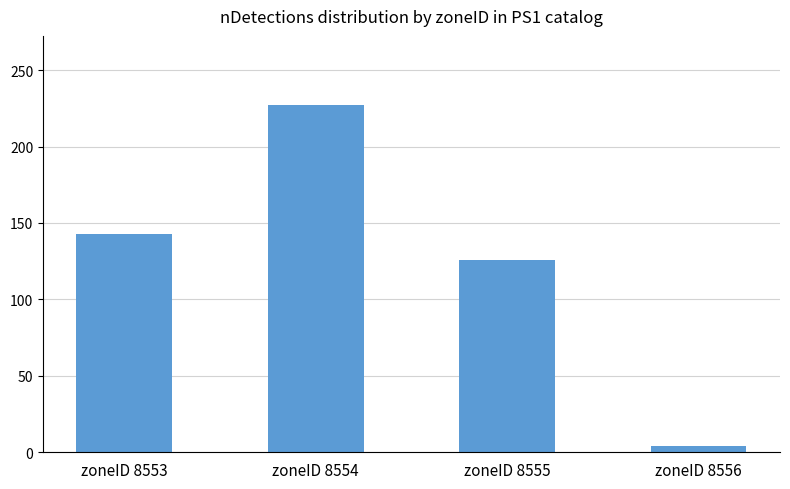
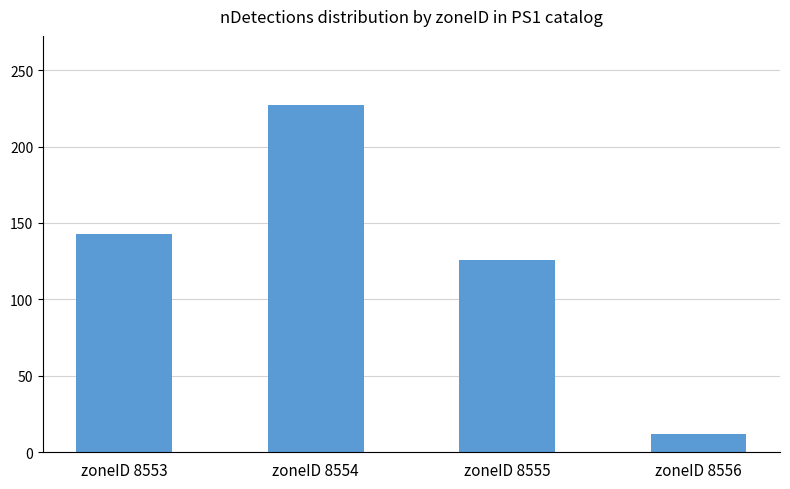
  {
    "zoneID 8553": 143,
    "zoneID 8554": 227,
    "zoneID 8555": 126,
-   "zoneID 8556": 4
+   "zoneID 8556": 12
  }
